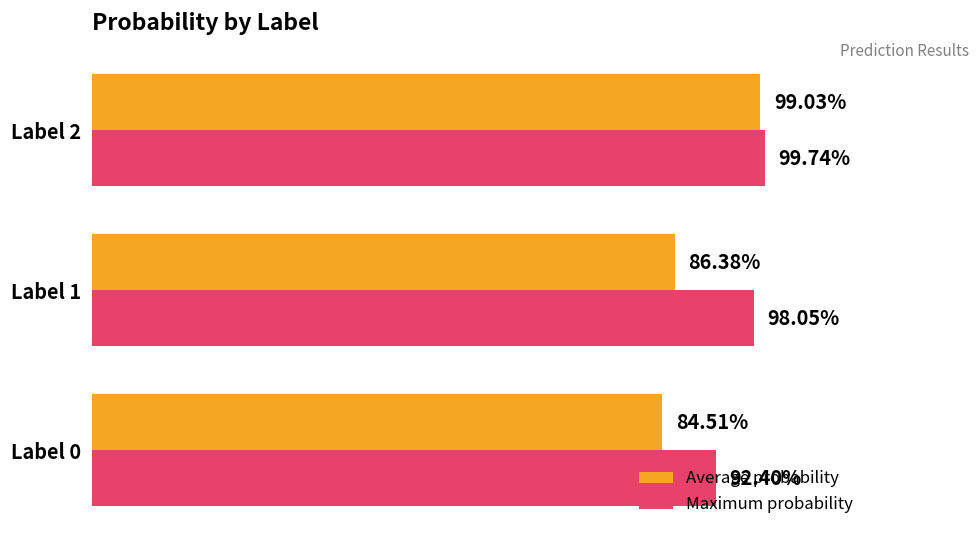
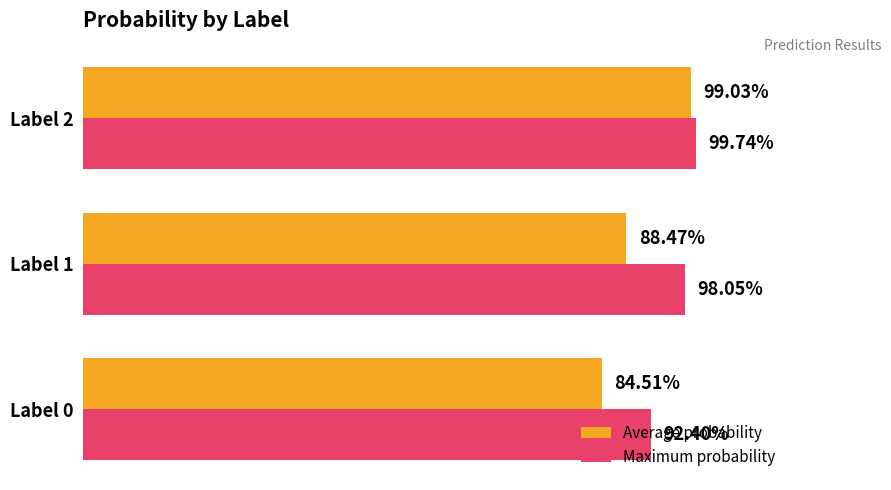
  {
    "Average probability": {
      "Label 2": "99.03%",
-     "Label 1": "86.38%",
+     "Label 1": "88.47%",
      "Label 0": "84.51%"
    },
    "Maximum probability": {
      "Label 2": "99.74%",
      "Label 1": "98.05%",
      "Label 0": "92.40%"
    }
  }
